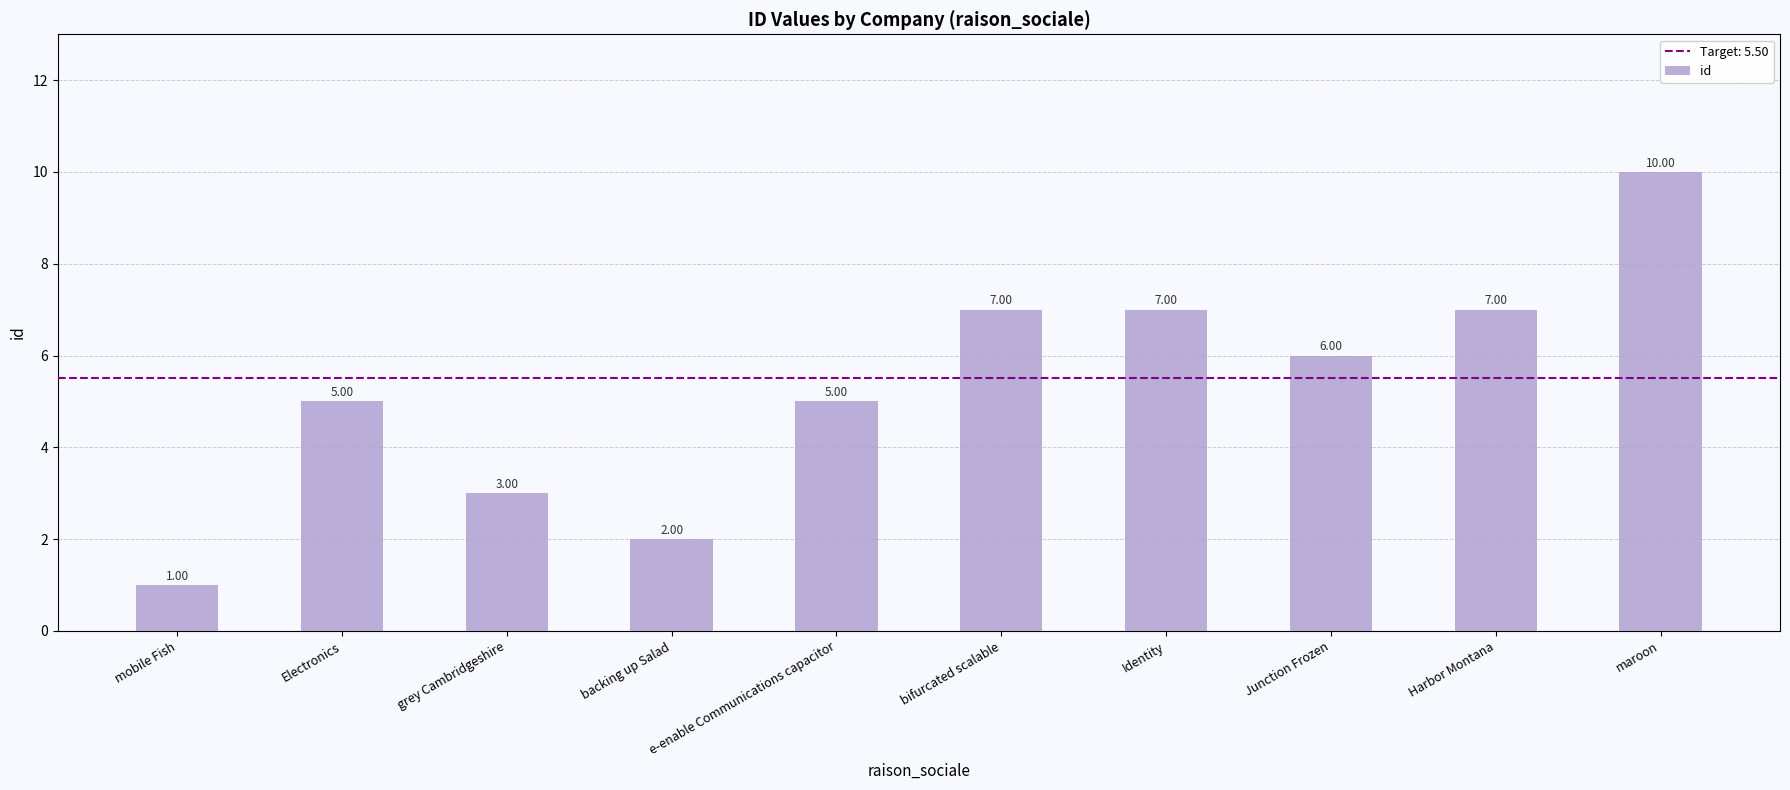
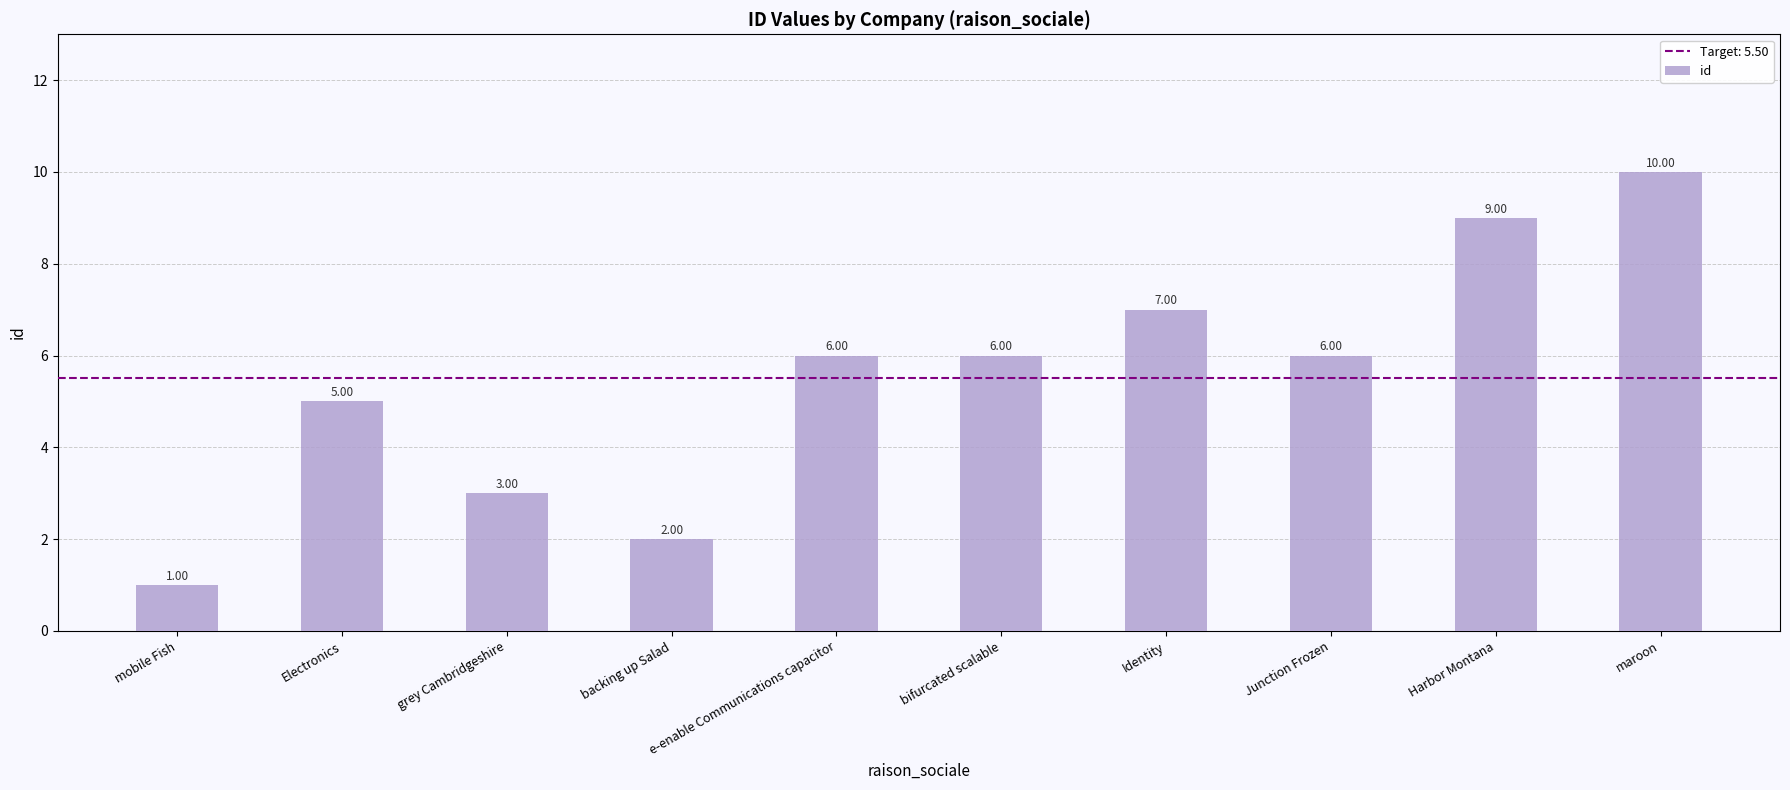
  {
    "mobile Fish": 1.00,
    "Electronics": 5.00,
    "grey Cambridgeshire": 3.00,
    "backing up Salad": 2.00,
-   "e-enable Communications capacitor": 5.00,
-   "bifurcated scalable": 7.00,
+   "e-enable Communications capacitor": 6.00,
+   "bifurcated scalable": 6.00,
    "Identity": 7.00,
    "Junction Frozen": 6.00,
-   "Harbor Montana": 7.00,
+   "Harbor Montana": 9.00,
    "maroon": 10.00
  }
